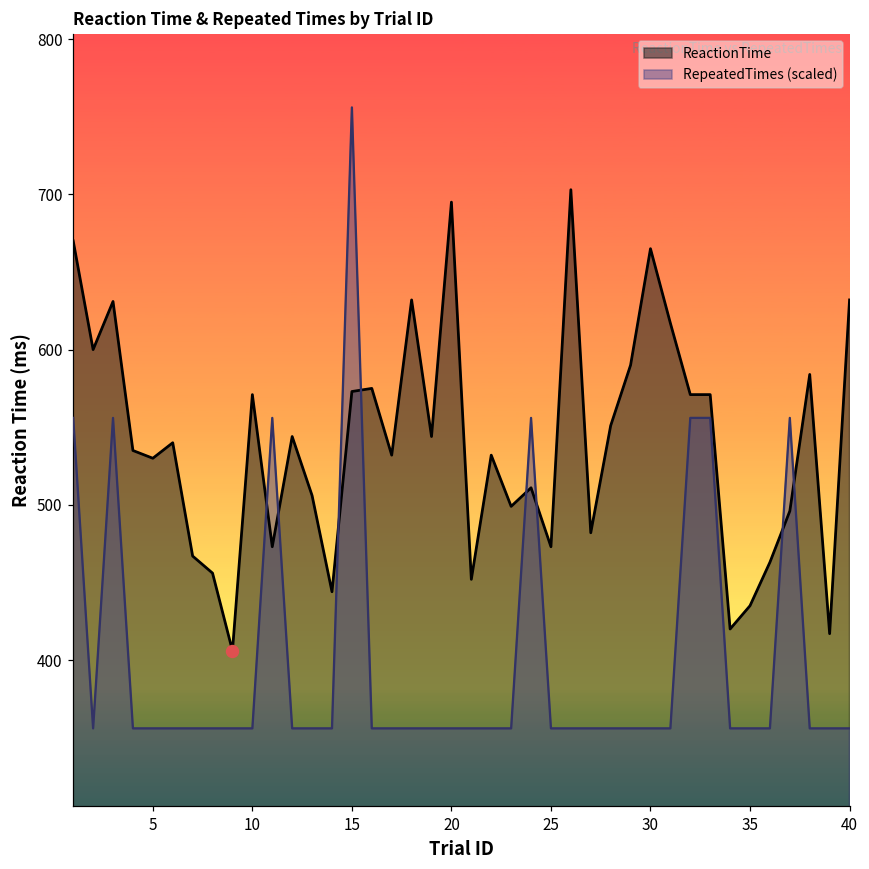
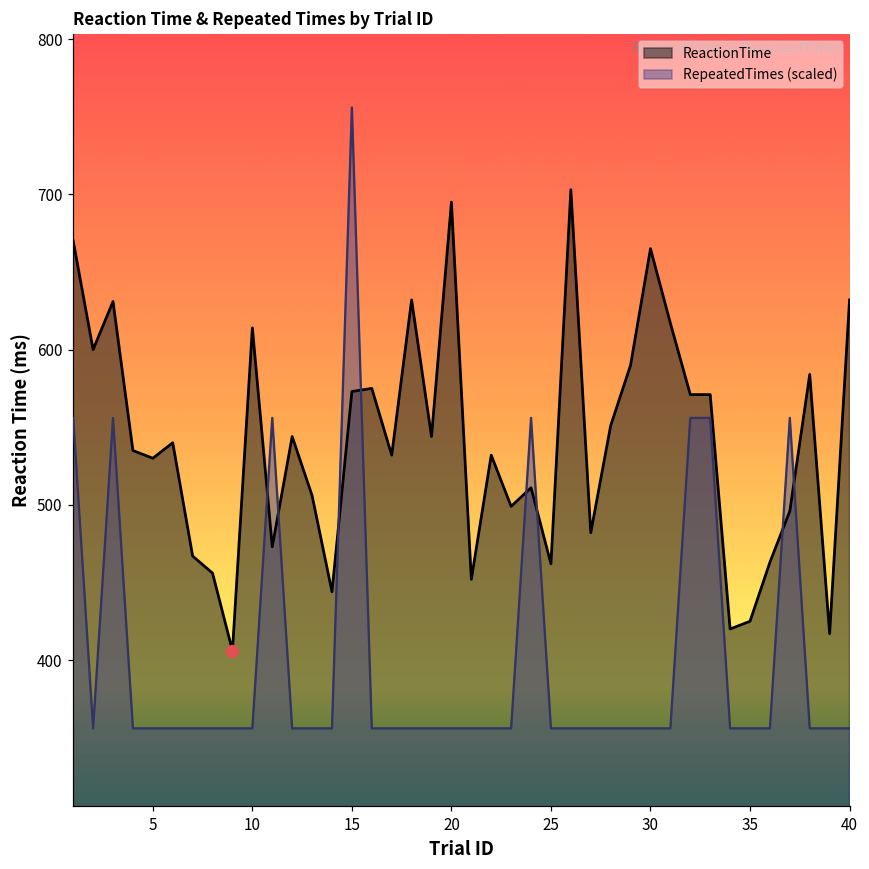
  {
    "ReactionTime": {
      "5": 530,
-     "10": 571,
+     "10": 614,
      "15": 573,
      "20": 695,
-     "25": 473,
+     "25": 462,
      "30": 665,
-     "35": 435,
+     "35": 425,
      "40": 632
    },
    "RepeatedTimes (scaled)": {
      "5": 356,
      "10": 356,
      "15": 756,
      "20": 356,
      "25": 356,
      "30": 356,
      "35": 356,
      "40": 356
    }
  }
